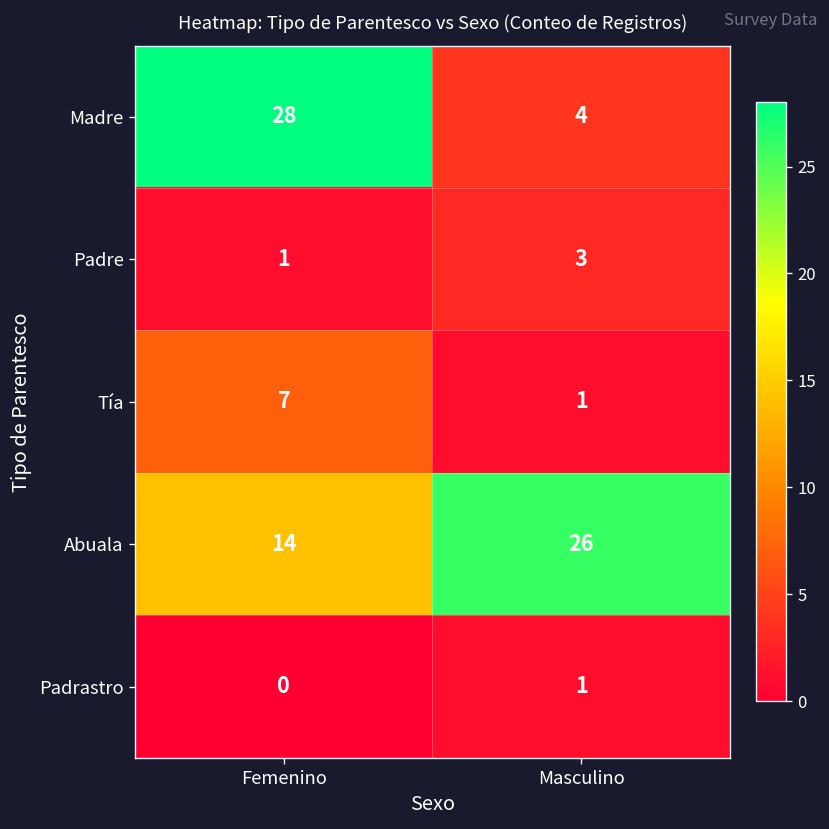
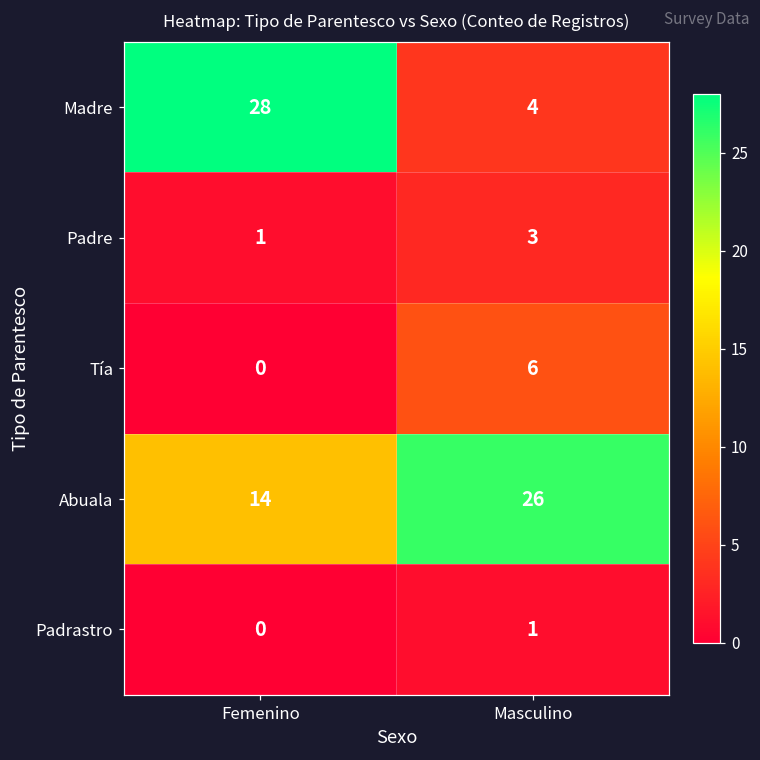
  {
    "Madre": {
      "Femenino": 28,
      "Masculino": 4
    },
    "Padre": {
      "Femenino": 1,
      "Masculino": 3
    },
    "Tía": {
-     "Femenino": 7,
-     "Masculino": 1
+     "Femenino": 0,
+     "Masculino": 6
    },
    "Abuala": {
      "Femenino": 14,
      "Masculino": 26
    },
    "Padrastro": {
      "Femenino": 0,
      "Masculino": 1
    }
  }
